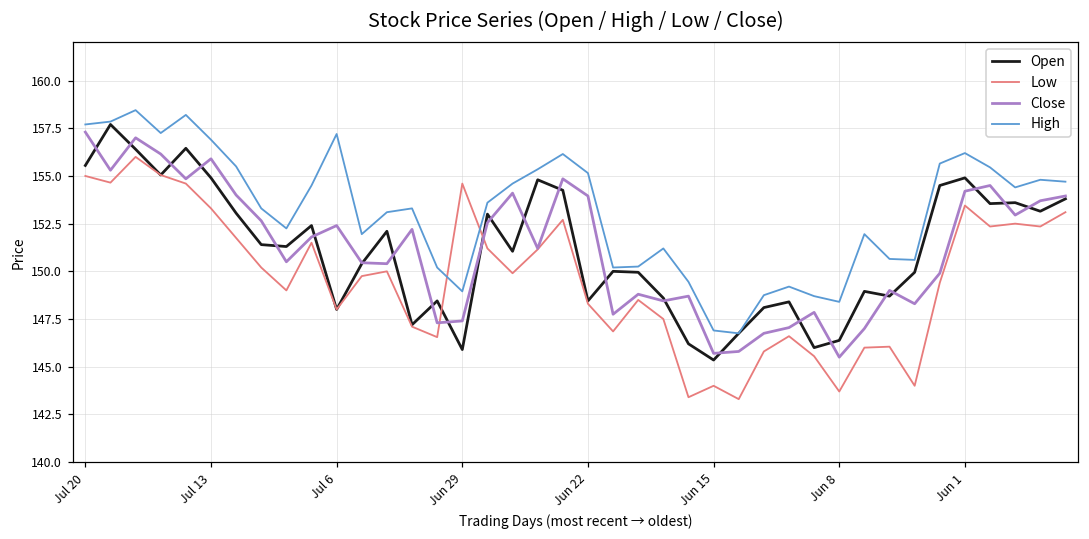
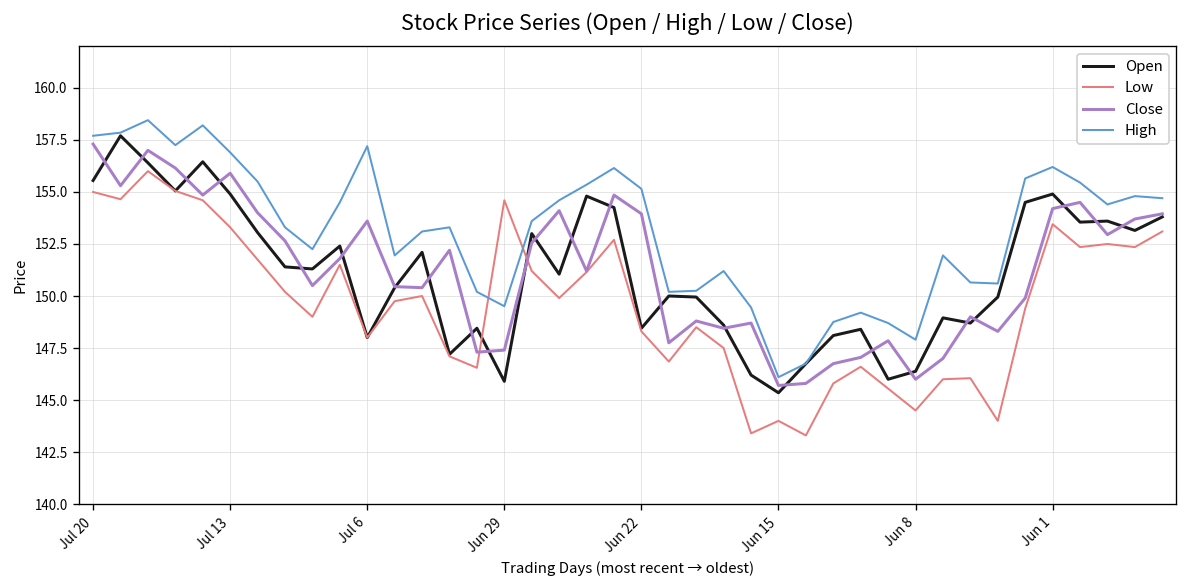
  {
    "Open": {
      "Jul 20": 155.6,
      "Jul 13": 154.9,
      "Jun 29": 145.9,
      "Jun 22": 148.5,
      "Jun 15": 145.4,
      "Jun 8": 146.4,
      "Jun 1": 154.9
    },
    "Low": {
      "Jul 20": 155.0,
      "Jul 13": 153.3,
      "Jun 29": 154.6,
      "Jun 22": 148.3,
      "Jun 15": 144.0,
-     "Jun 8": 143.7,
+     "Jun 8": 144.5,
      "Jun 1": 153.5
    },
    "Close": {
      "Jul 20": 157.3,
      "Jul 13": 155.9,
-     "Jul 6": 152.4,
+     "Jul 6": 153.6,
      "Jun 29": 147.4,
      "Jun 22": 154.0,
      "Jun 15": 145.7,
-     "Jun 8": 145.5,
+     "Jun 8": 146.0,
      "Jun 1": 154.2
    },
    "High": {
      "Jul 20": 157.7,
      "Jul 13": 156.9,
      "Jul 6": 157.2,
-     "Jun 29": 149.0,
+     "Jun 29": 149.5,
      "Jun 22": 155.2,
-     "Jun 15": 146.9,
-     "Jun 8": 148.4,
+     "Jun 15": 146.1,
+     "Jun 8": 147.9,
      "Jun 1": 156.2
    }
  }
